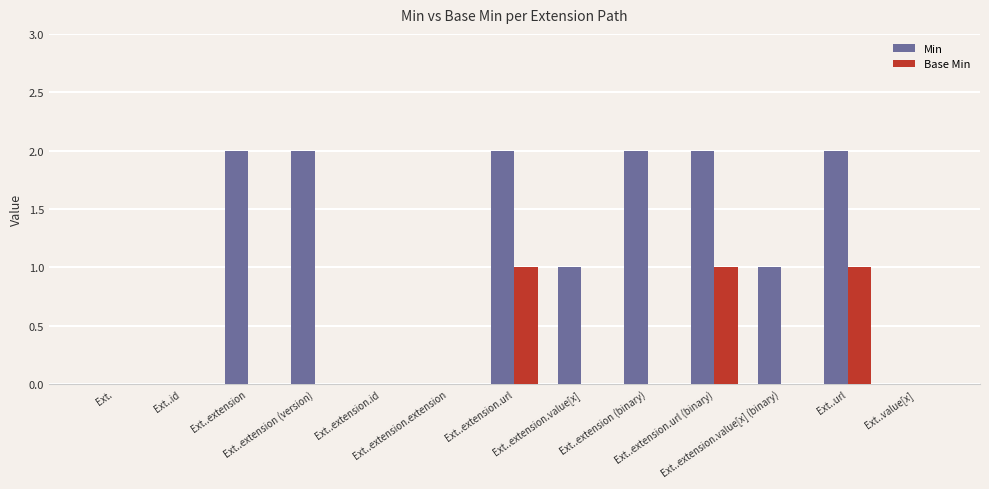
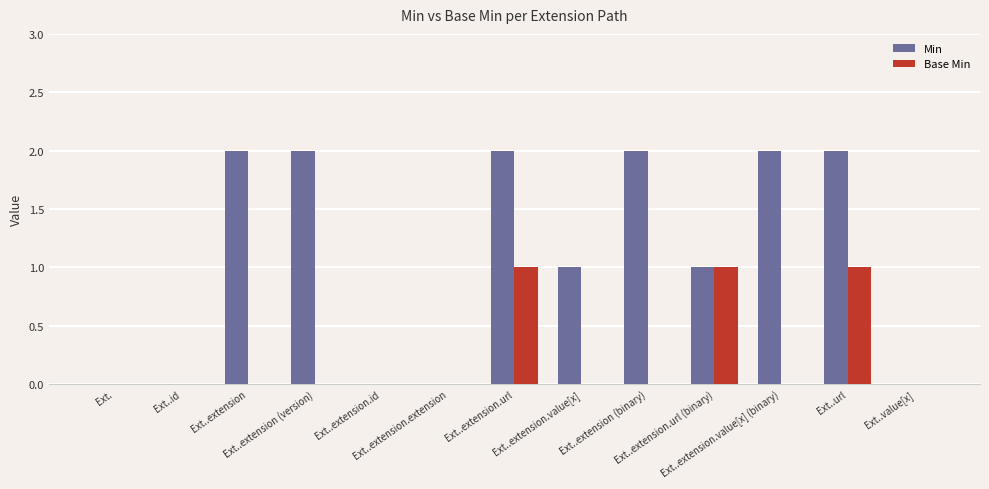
  {
    "Min": {
      "Ext.": 0,
      "Ext..id": 0,
      "Ext..extension": 2,
      "Ext..extension (version)": 2,
      "Ext..extension.id": 0,
      "Ext..extension.extension": 0,
      "Ext..extension.url": 2,
      "Ext..extension.value[x]": 1,
      "Ext..extension (binary)": 2,
-     "Ext..extension.url (binary)": 2,
-     "Ext..extension.value[x] (binary)": 1,
+     "Ext..extension.url (binary)": 1,
+     "Ext..extension.value[x] (binary)": 2,
      "Ext..url": 2,
      "Ext..value[x]": 0
    },
    "Base Min": {
      "Ext.": 0,
      "Ext..id": 0,
      "Ext..extension": 0,
      "Ext..extension (version)": 0,
      "Ext..extension.id": 0,
      "Ext..extension.extension": 0,
      "Ext..extension.url": 1,
      "Ext..extension.value[x]": 0,
      "Ext..extension (binary)": 0,
      "Ext..extension.url (binary)": 1,
      "Ext..extension.value[x] (binary)": 0,
      "Ext..url": 1,
      "Ext..value[x]": 0
    }
  }
